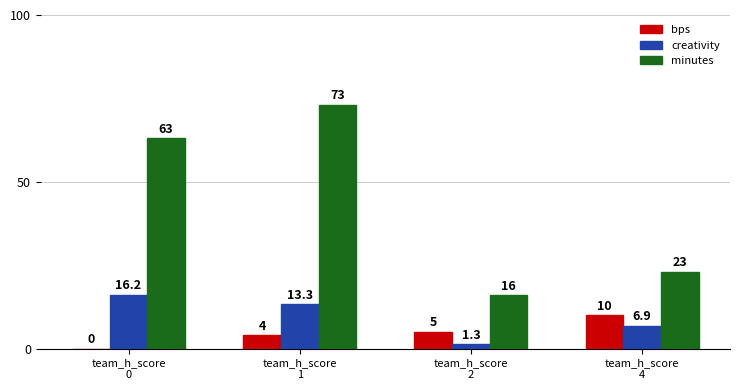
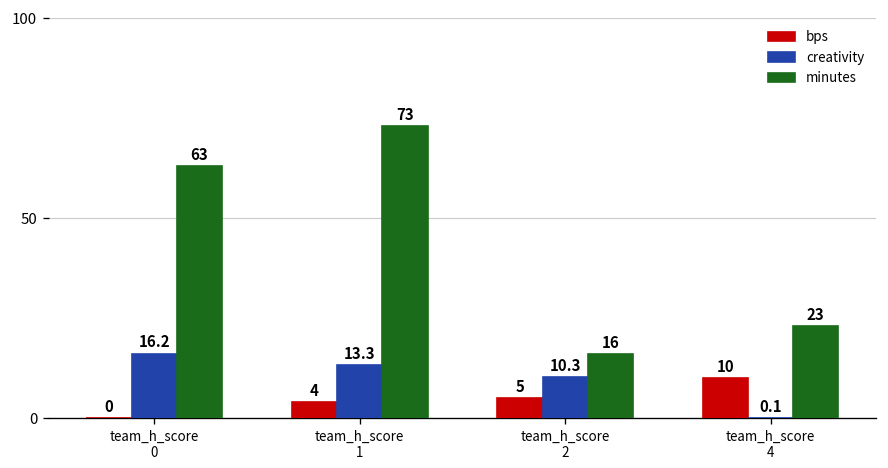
  {
    "bps": {
      "team_h_score 0": 0,
      "team_h_score 1": 4,
      "team_h_score 2": 5,
      "team_h_score 4": 10
    },
    "creativity": {
      "team_h_score 0": 16.2,
      "team_h_score 1": 13.3,
-     "team_h_score 2": 1.3,
-     "team_h_score 4": 6.9
+     "team_h_score 2": 10.3,
+     "team_h_score 4": 0.1
    },
    "minutes": {
      "team_h_score 0": 63,
      "team_h_score 1": 73,
      "team_h_score 2": 16,
      "team_h_score 4": 23
    }
  }
